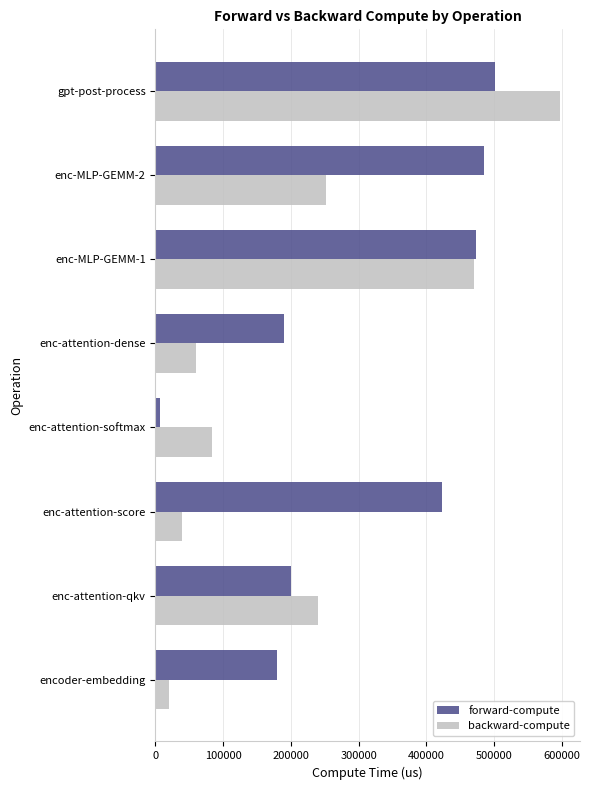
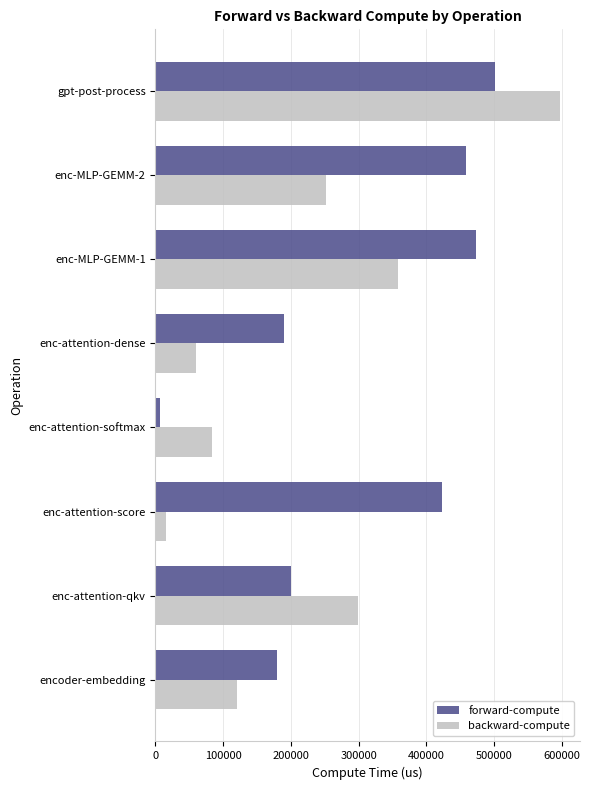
  {
    "forward-compute": {
      "gpt-post-process": 500000,
-     "enc-MLP-GEMM-2": 490000,
+     "enc-MLP-GEMM-2": 460000,
      "enc-MLP-GEMM-1": 470000,
      "enc-attention-dense": 190000,
      "enc-attention-softmax": 10000,
      "enc-attention-score": 420000,
      "enc-attention-qkv": 200000,
      "encoder-embedding": 180000
    },
    "backward-compute": {
      "gpt-post-process": 600000,
      "enc-MLP-GEMM-2": 250000,
-     "enc-MLP-GEMM-1": 470000,
+     "enc-MLP-GEMM-1": 360000,
      "enc-attention-dense": 60000,
      "enc-attention-softmax": 80000,
-     "enc-attention-score": 40000,
-     "enc-attention-qkv": 240000,
-     "encoder-embedding": 20000
+     "enc-attention-score": 20000,
+     "enc-attention-qkv": 300000,
+     "encoder-embedding": 120000
    }
  }
